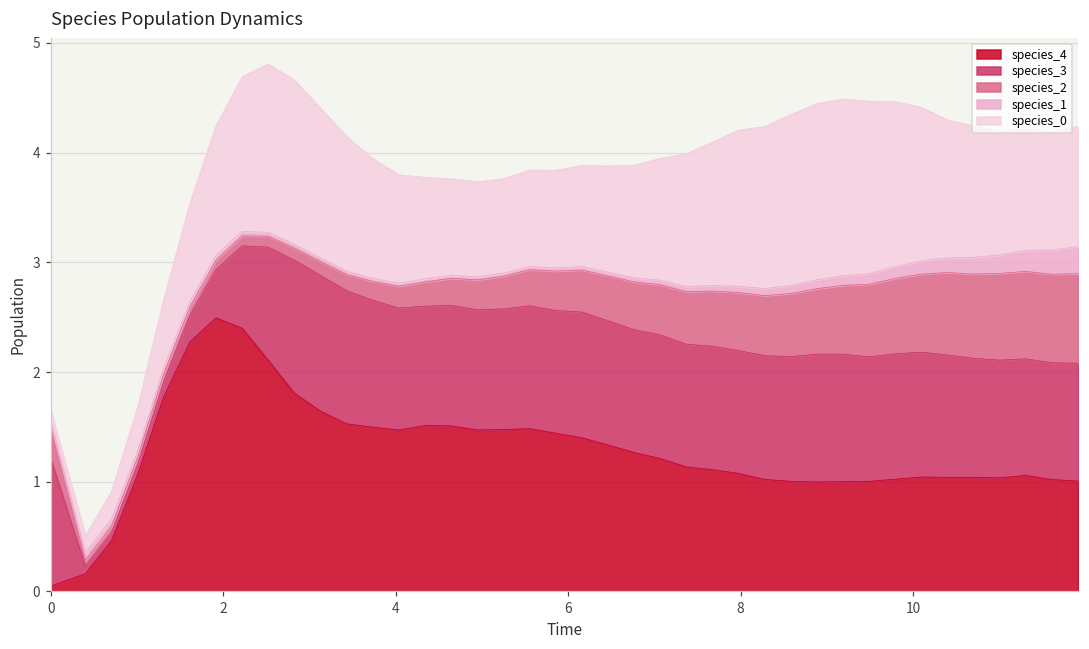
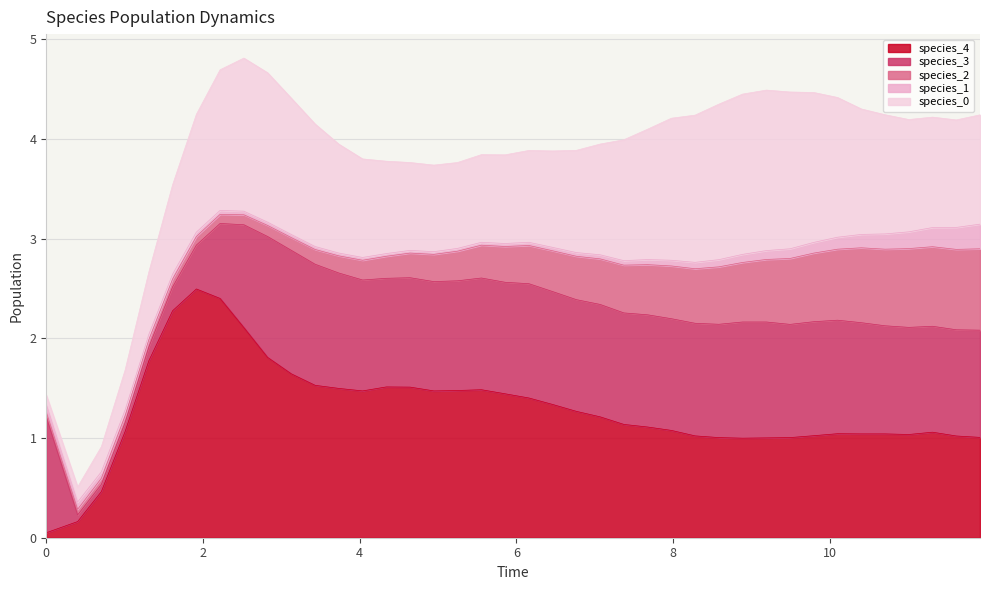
  {
    "species_4": {
      "0": 0.1
    },
    "species_3": {
      "0": 1.2
    },
    "species_2": {
-     "0": 0.3
+     "0": 0.1
    }
  }
